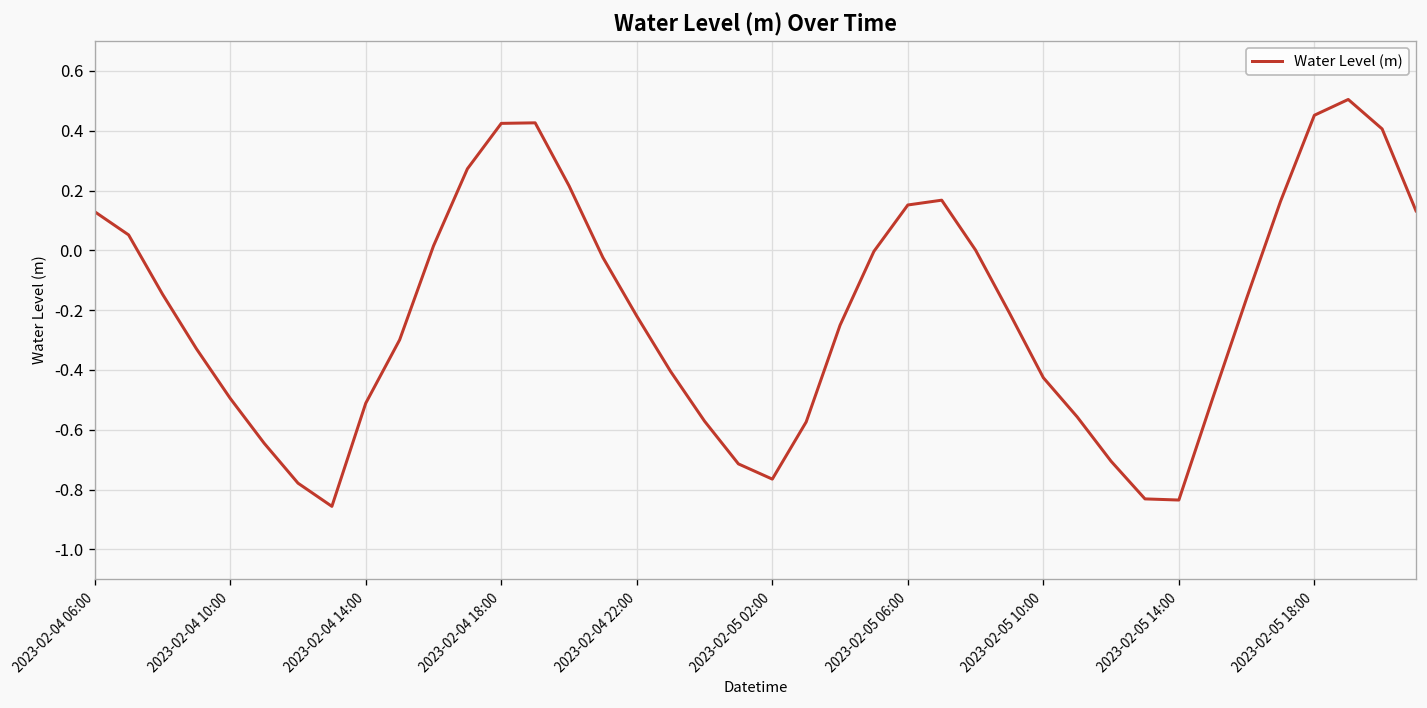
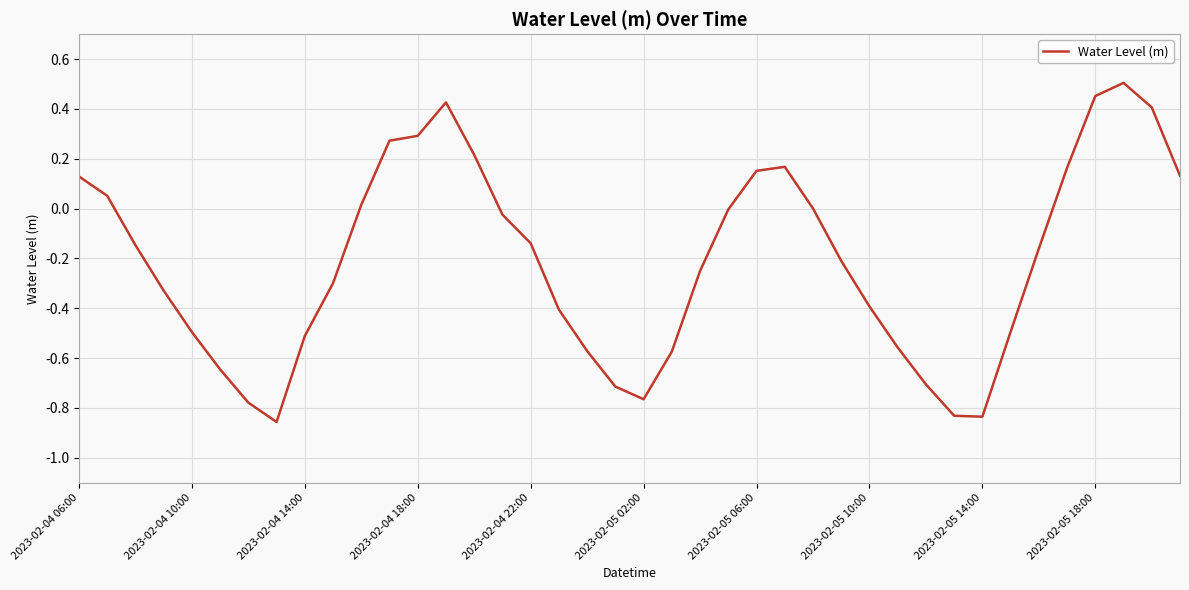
  {
    "2023-02-04 06:00": 0.13,
    "2023-02-04 10:00": -0.50,
    "2023-02-04 14:00": -0.51,
-   "2023-02-04 18:00": 0.42,
-   "2023-02-04 22:00": -0.22,
+   "2023-02-04 18:00": 0.29,
+   "2023-02-04 22:00": -0.14,
    "2023-02-05 02:00": -0.77,
    "2023-02-05 06:00": 0.15,
-   "2023-02-05 10:00": -0.43,
+   "2023-02-05 10:00": -0.39,
    "2023-02-05 14:00": -0.84,
    "2023-02-05 18:00": 0.45
  }
